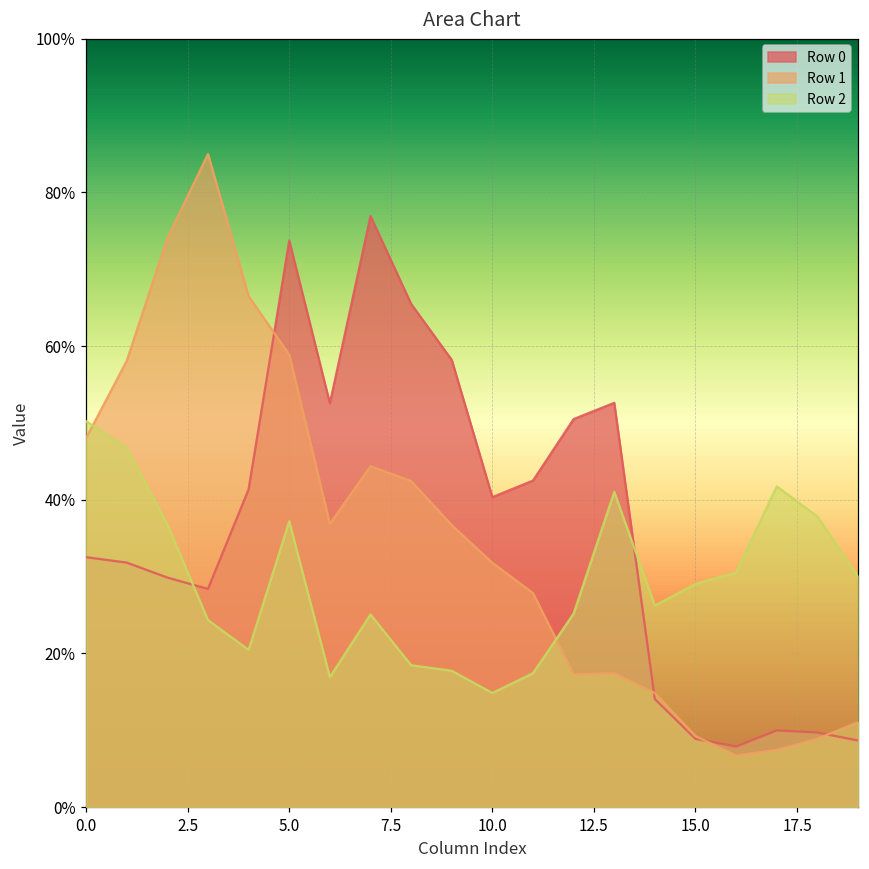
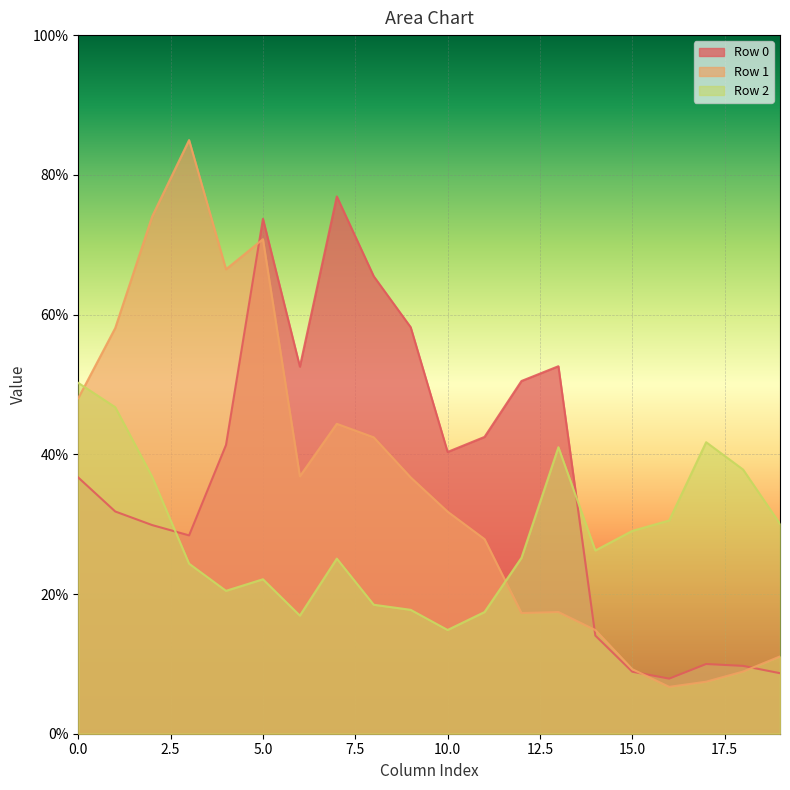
  {
    "Row 0": {
-     "0.0": "33%",
+     "0.0": "37%",
      "5.0": "74%",
      "10.0": "40%"
    },
    "Row 1": {
      "0.0": "48%",
-     "5.0": "59%",
+     "5.0": "71%",
      "10.0": "32%"
    },
    "Row 2": {
      "0.0": "50%",
-     "5.0": "37%",
+     "5.0": "22%",
      "10.0": "15%",
      "15.0": "29%"
    }
  }
